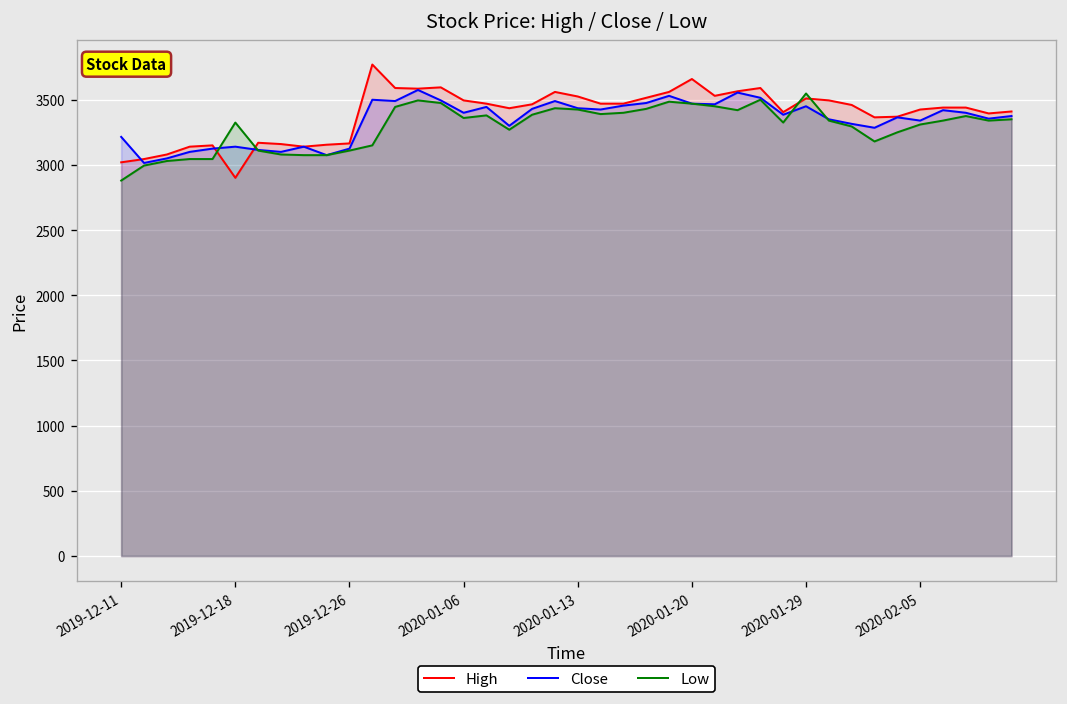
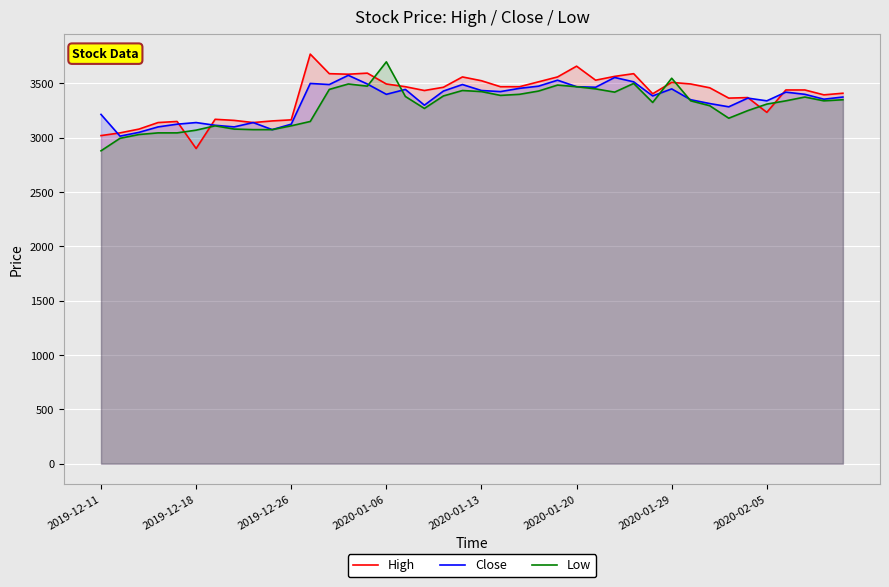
  {
    "High": {
      "2019-12-11": 3020,
      "2019-12-18": 2900,
      "2019-12-26": 3170,
      "2020-01-06": 3500,
      "2020-01-13": 3530,
      "2020-01-20": 3660,
      "2020-01-29": 3510,
-     "2020-02-05": 3430
+     "2020-02-05": 3230
    },
    "Close": {
      "2019-12-11": 3220,
      "2019-12-18": 3140,
      "2020-01-06": 3400,
      "2020-01-29": 3450,
      "2020-02-05": 3340
    },
    "Low": {
      "2019-12-11": 2880,
-     "2019-12-18": 3330,
-     "2020-01-06": 3360,
+     "2019-12-18": 3070,
+     "2020-01-06": 3700,
      "2020-01-29": 3550,
      "2020-02-05": 3310
    }
  }
